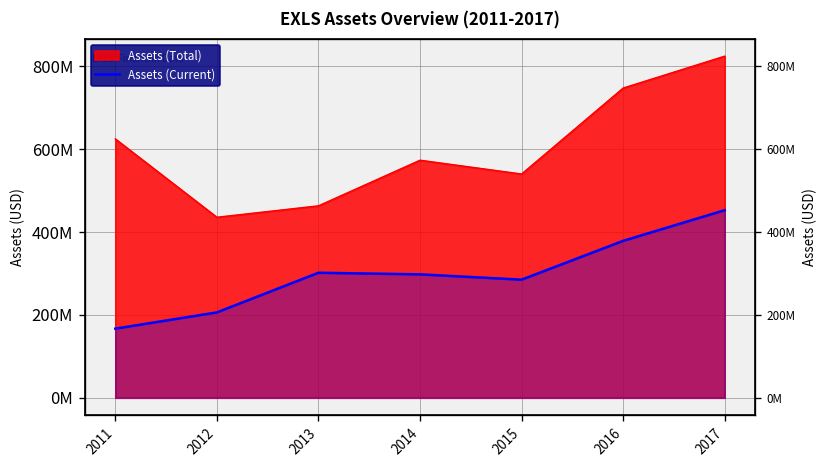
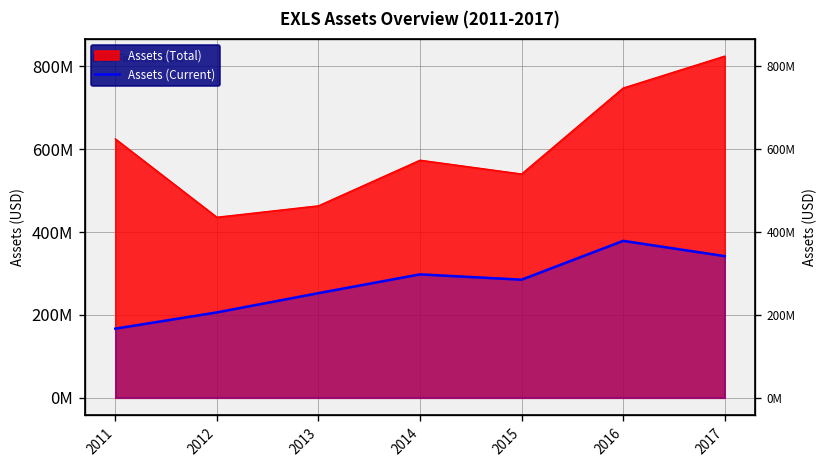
  {
    "Assets (Total)": {
      "2011": 620000000,
      "2012": 440000000,
      "2013": 460000000,
      "2014": 570000000,
      "2015": 540000000,
      "2016": 750000000,
      "2017": 820000000
    },
    "Assets (Current)": {
      "2011": 170000000,
      "2012": 210000000,
-     "2013": 300000000,
+     "2013": 250000000,
      "2014": 300000000,
      "2015": 290000000,
      "2016": 380000000,
-     "2017": 450000000
+     "2017": 340000000
    }
  }
